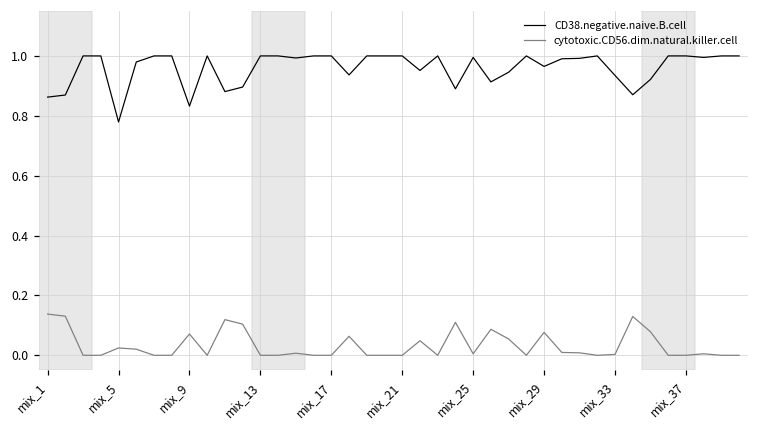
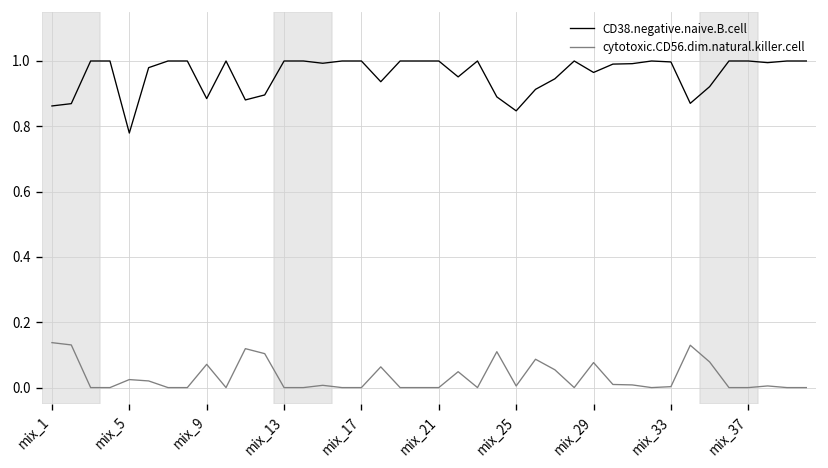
  {
    "CD38.negative.naive.B.cell": {
      "mix_1": 0.86,
      "mix_5": 0.78,
-     "mix_9": 0.83,
+     "mix_9": 0.88,
      "mix_13": 1.00,
      "mix_17": 1.00,
      "mix_21": 1.00,
-     "mix_25": 1.00,
+     "mix_25": 0.85,
      "mix_29": 0.96,
-     "mix_33": 0.93,
+     "mix_33": 1.00,
      "mix_37": 1.00
    },
    "cytotoxic.CD56.dim.natural.killer.cell": {
      "mix_1": 0.14,
      "mix_5": 0.02,
      "mix_9": 0.07,
      "mix_13": 0.00,
      "mix_17": 0.00,
      "mix_21": 0.00,
      "mix_25": 0.00,
      "mix_29": 0.08,
      "mix_33": 0.00,
      "mix_37": 0.00
    }
  }
